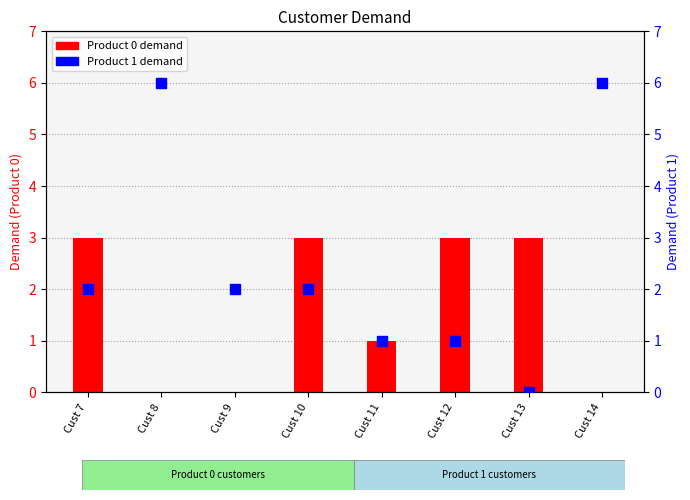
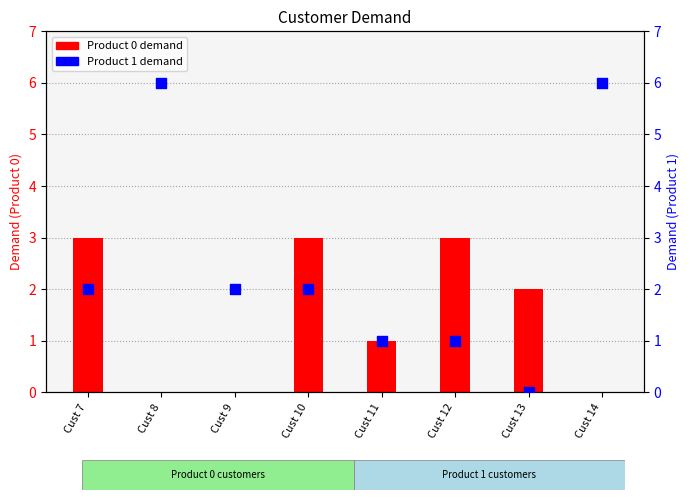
  {
    "Product 0 demand": {
      "Cust 7": 3,
      "Cust 8": 0,
      "Cust 9": 0,
      "Cust 10": 3,
      "Cust 11": 1,
      "Cust 12": 3,
-     "Cust 13": 3,
+     "Cust 13": 2,
      "Cust 14": 0
    }
  }
